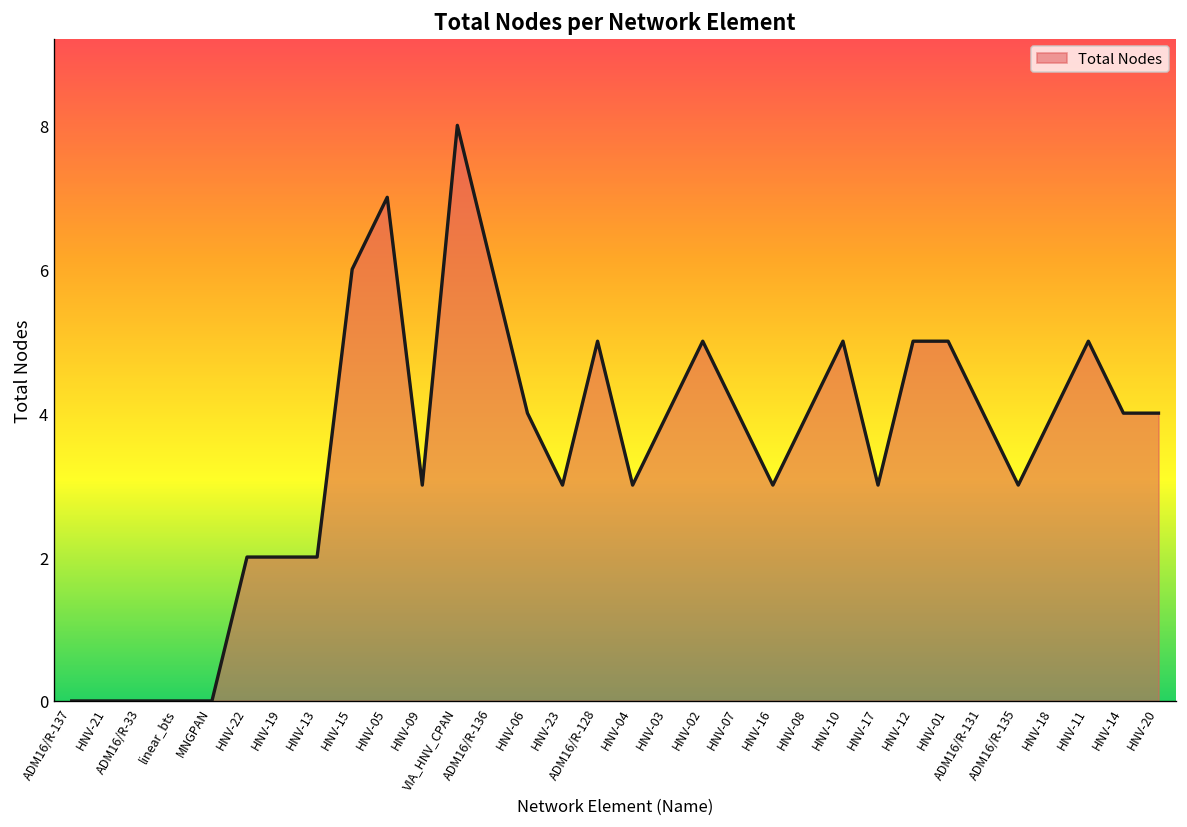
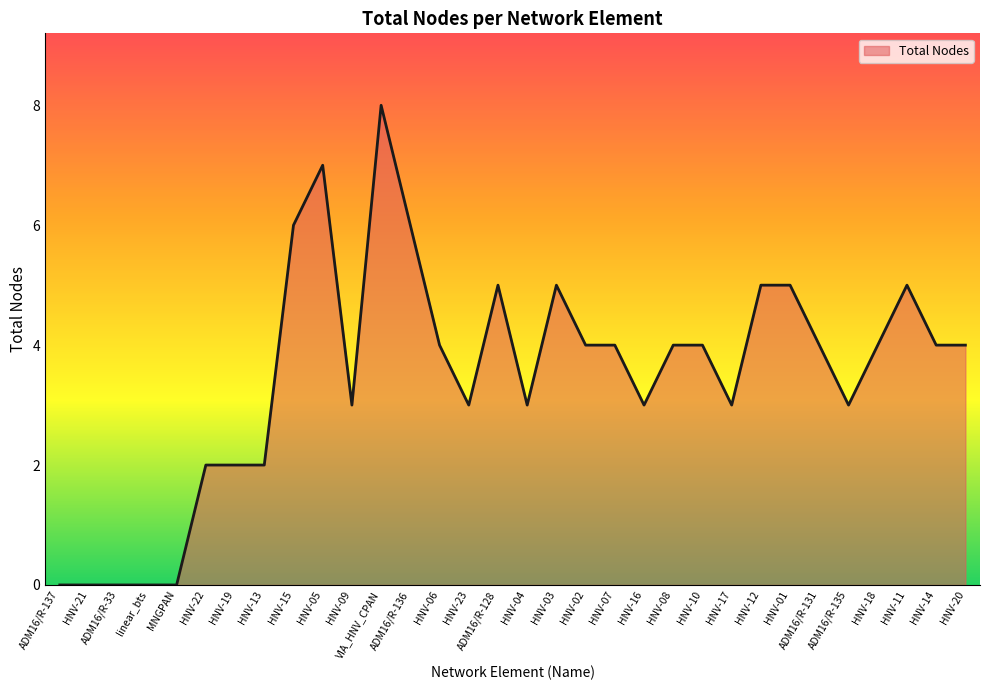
  {
    "ADM16/R-137": 0,
    "HNV-21": 0,
    "ADM16/R-33": 0,
    "linear_bts": 0,
    "MNGPAN": 0,
    "HNV-22": 2,
    "HNV-19": 2,
    "HNV-13": 2,
    "HNV-15": 6,
    "HNV-05": 7,
    "HNV-09": 3,
    "VIA_HNV_CPAN": 8,
    "ADM16/R-136": 6,
    "HNV-06": 4,
    "HNV-23": 3,
    "ADM16/R-128": 5,
    "HNV-04": 3,
-   "HNV-03": 4,
-   "HNV-02": 5,
+   "HNV-03": 5,
+   "HNV-02": 4,
    "HNV-07": 4,
    "HNV-16": 3,
    "HNV-08": 4,
-   "HNV-10": 5,
+   "HNV-10": 4,
    "HNV-17": 3,
    "HNV-12": 5,
    "HNV-01": 5,
    "ADM16/R-131": 4,
    "ADM16/R-135": 3,
    "HNV-18": 4,
    "HNV-11": 5,
    "HNV-14": 4,
    "HNV-20": 4
  }
